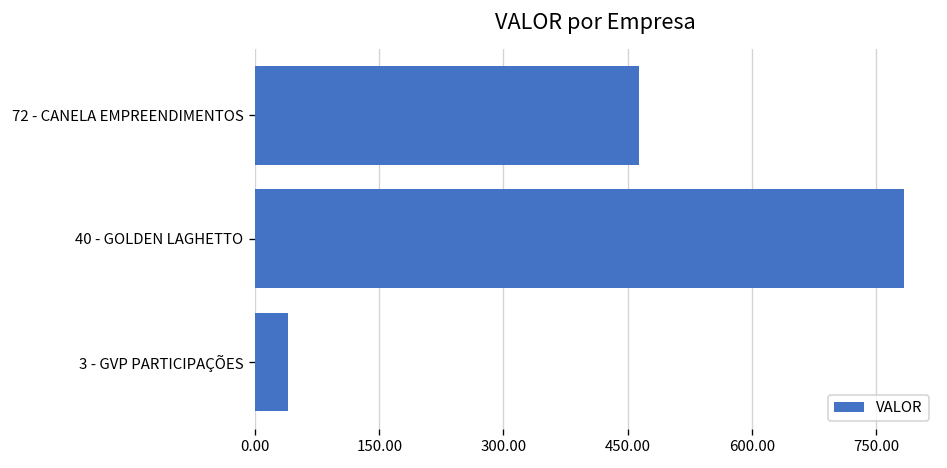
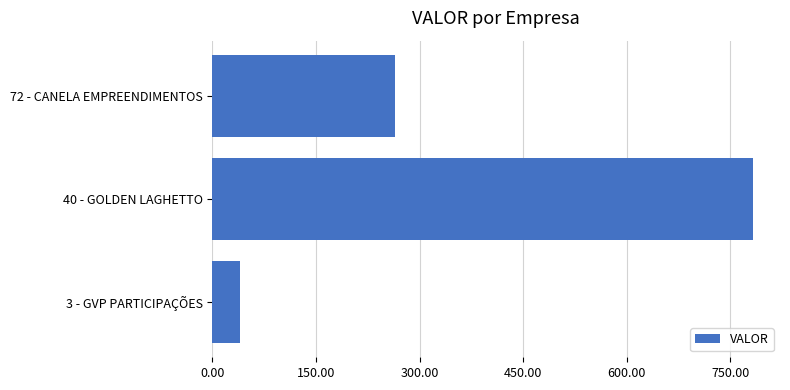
  {
-   "72 - CANELA EMPREENDIMENTOS": 460,
+   "72 - CANELA EMPREENDIMENTOS": 260,
    "40 - GOLDEN LAGHETTO": 780,
    "3 - GVP PARTICIPAÇÕES": 40
  }
